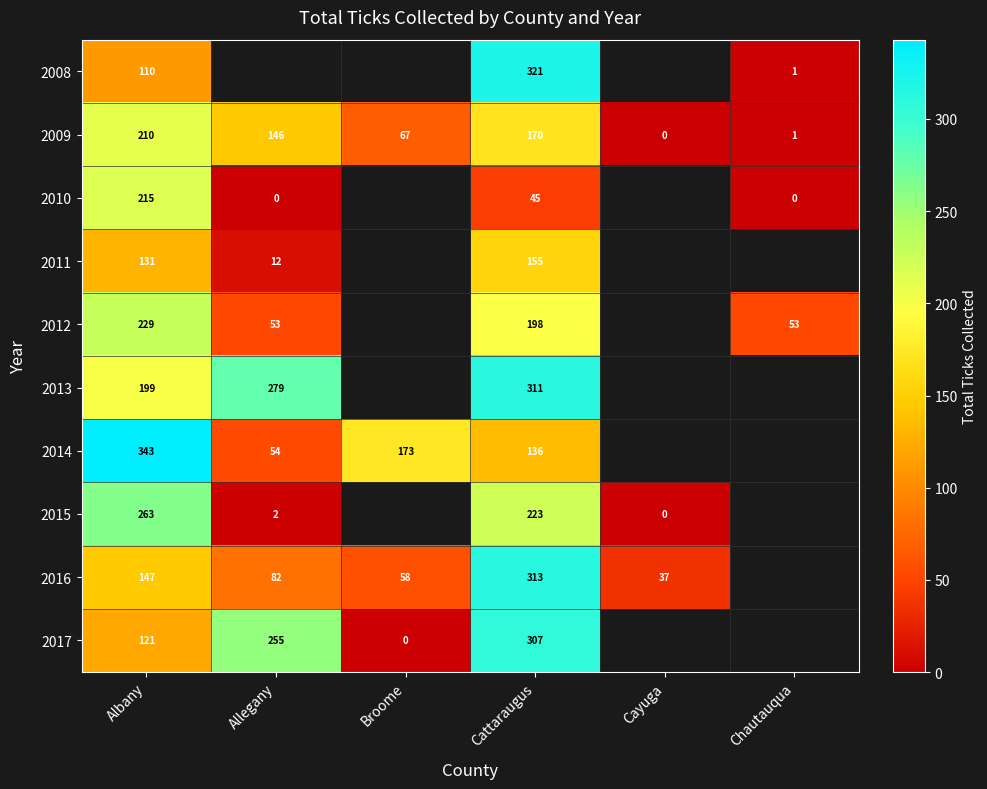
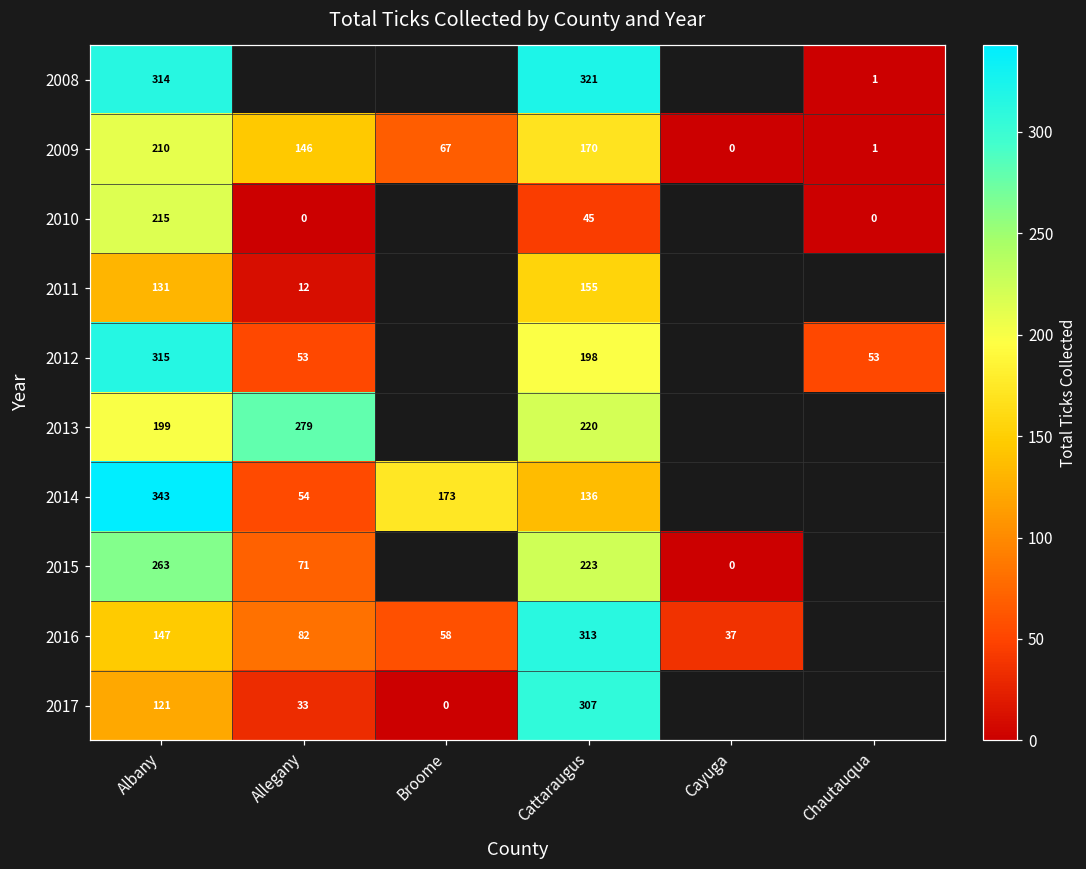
  {
    "2008": {
-     "Albany": 110,
+     "Albany": 314,
      "Cattaraugus": 321,
      "Chautauqua": 1
    },
    "2009": {
      "Albany": 210,
      "Allegany": 146,
      "Broome": 67,
      "Cattaraugus": 170,
      "Cayuga": 0,
      "Chautauqua": 1
    },
    "2010": {
      "Albany": 215,
      "Allegany": 0,
      "Cattaraugus": 45,
      "Chautauqua": 0
    },
    "2011": {
      "Albany": 131,
      "Allegany": 12,
      "Cattaraugus": 155
    },
    "2012": {
-     "Albany": 229,
+     "Albany": 315,
      "Allegany": 53,
      "Cattaraugus": 198,
      "Chautauqua": 53
    },
    "2013": {
      "Albany": 199,
      "Allegany": 279,
-     "Cattaraugus": 311
+     "Cattaraugus": 220
    },
    "2014": {
      "Albany": 343,
      "Allegany": 54,
      "Broome": 173,
      "Cattaraugus": 136
    },
    "2015": {
      "Albany": 263,
-     "Allegany": 2,
+     "Allegany": 71,
      "Cattaraugus": 223,
      "Cayuga": 0
    },
    "2016": {
      "Albany": 147,
      "Allegany": 82,
      "Broome": 58,
      "Cattaraugus": 313,
      "Cayuga": 37
    },
    "2017": {
      "Albany": 121,
-     "Allegany": 255,
+     "Allegany": 33,
      "Broome": 0,
      "Cattaraugus": 307
    }
  }
